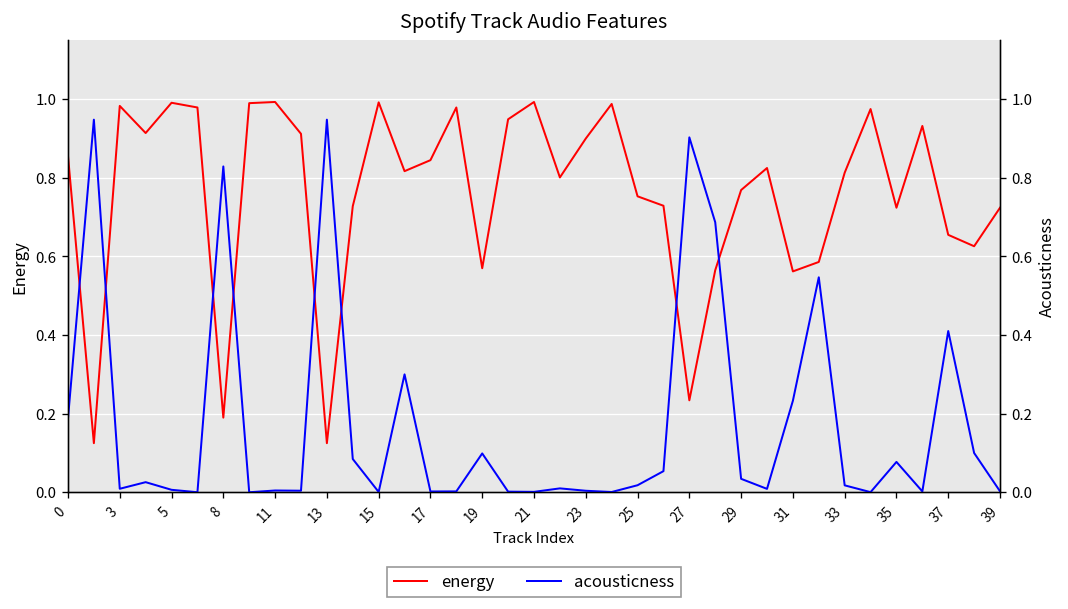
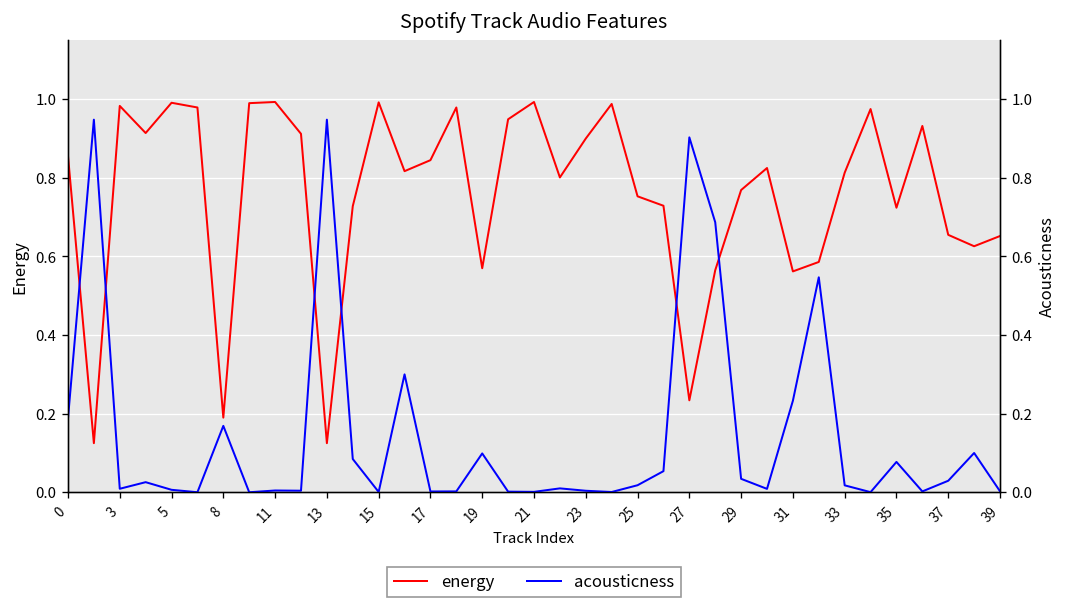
  {
    "energy": {
      "0": 0.86,
      "8": 0.19,
      "37": 0.66,
-     "39": 0.72
+     "39": 0.65
    },
    "acousticness": {
      "0": 0.19,
-     "8": 0.83,
-     "37": 0.41,
+     "8": 0.17,
+     "37": 0.03,
      "39": 0.00
    }
  }
